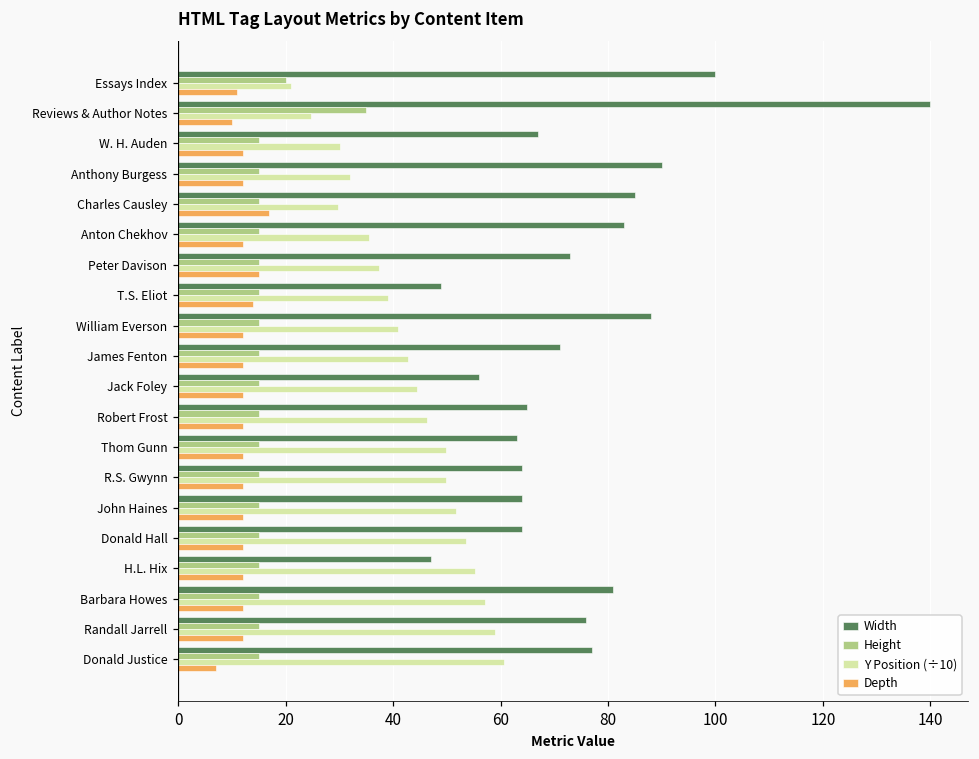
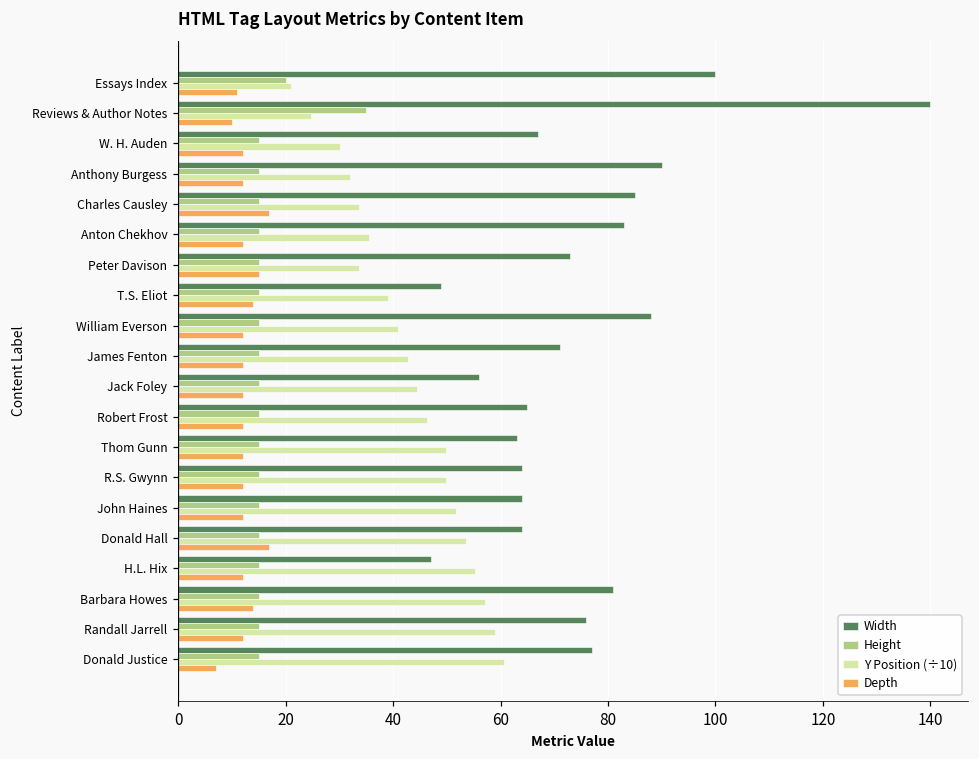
  {
    "Width": {
      "Essays Index": 100,
      "Reviews & Author Notes": 140,
      "W. H. Auden": 67,
      "Anthony Burgess": 90,
      "Charles Causley": 85,
      "Anton Chekhov": 83,
      "Peter Davison": 73,
      "T.S. Eliot": 49,
      "William Everson": 88,
      "James Fenton": 71,
      "Jack Foley": 56,
      "Robert Frost": 65,
      "Thom Gunn": 63,
      "R.S. Gwynn": 64,
      "John Haines": 64,
      "Donald Hall": 64,
      "H.L. Hix": 47,
      "Barbara Howes": 81,
      "Randall Jarrell": 76,
      "Donald Justice": 77
    },
    "Height": {
      "Essays Index": 20,
      "Reviews & Author Notes": 35,
      "W. H. Auden": 15,
      "Anthony Burgess": 15,
      "Charles Causley": 15,
      "Anton Chekhov": 15,
      "Peter Davison": 15,
      "T.S. Eliot": 15,
      "William Everson": 15,
      "James Fenton": 15,
      "Jack Foley": 15,
      "Robert Frost": 15,
      "Thom Gunn": 15,
      "R.S. Gwynn": 15,
      "John Haines": 15,
      "Donald Hall": 15,
      "H.L. Hix": 15,
      "Barbara Howes": 15,
      "Randall Jarrell": 15,
      "Donald Justice": 15
    },
    "Y Position (÷10)": {
      "Essays Index": 21,
      "Reviews & Author Notes": 25,
      "W. H. Auden": 30,
      "Anthony Burgess": 32,
-     "Charles Causley": 30,
+     "Charles Causley": 34,
      "Anton Chekhov": 36,
-     "Peter Davison": 37,
+     "Peter Davison": 34,
      "T.S. Eliot": 39,
      "William Everson": 41,
      "James Fenton": 43,
      "Jack Foley": 45,
      "Robert Frost": 46,
      "Thom Gunn": 50,
      "R.S. Gwynn": 50,
      "John Haines": 52,
      "Donald Hall": 54,
      "H.L. Hix": 55,
      "Barbara Howes": 57,
      "Randall Jarrell": 59,
      "Donald Justice": 61
    },
    "Depth": {
      "Essays Index": 11,
      "Reviews & Author Notes": 10,
      "W. H. Auden": 12,
      "Anthony Burgess": 12,
      "Charles Causley": 17,
      "Anton Chekhov": 12,
      "Peter Davison": 15,
      "T.S. Eliot": 14,
      "William Everson": 12,
      "James Fenton": 12,
      "Jack Foley": 12,
      "Robert Frost": 12,
      "Thom Gunn": 12,
      "R.S. Gwynn": 12,
      "John Haines": 12,
-     "Donald Hall": 12,
+     "Donald Hall": 17,
      "H.L. Hix": 12,
-     "Barbara Howes": 12,
+     "Barbara Howes": 14,
      "Randall Jarrell": 12,
      "Donald Justice": 7
    }
  }
